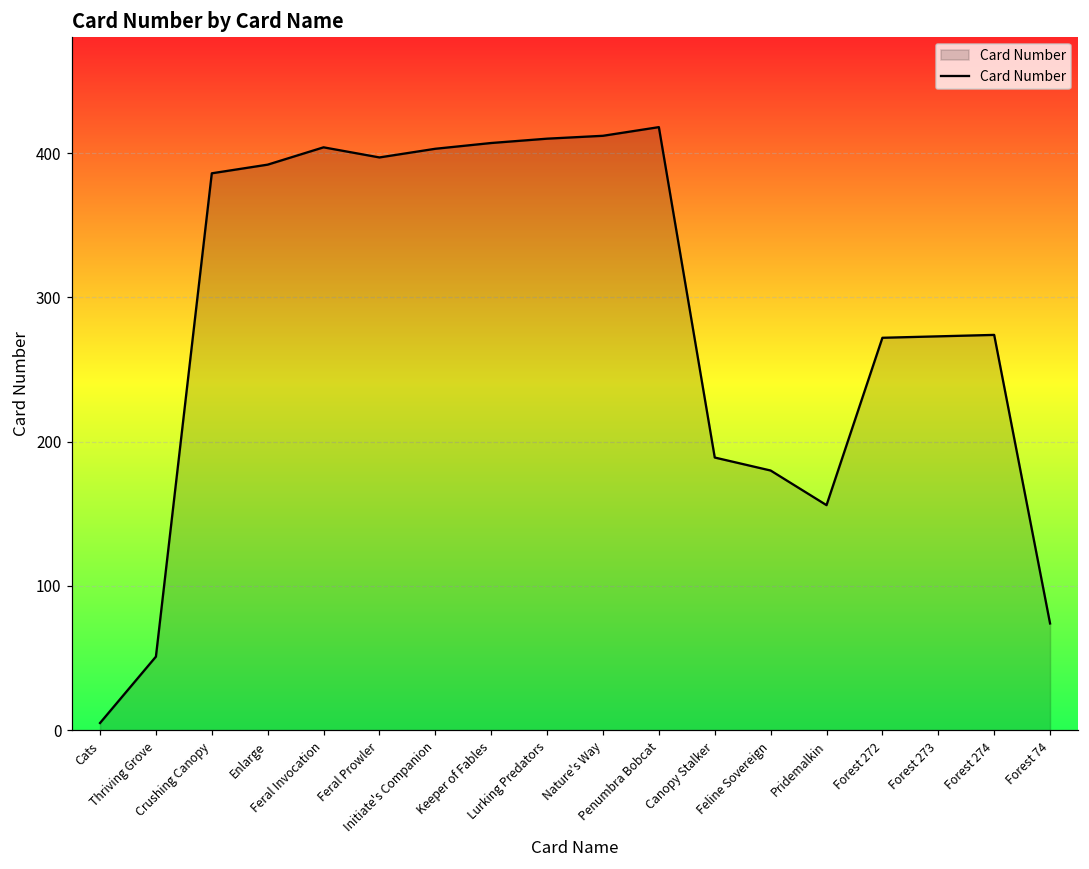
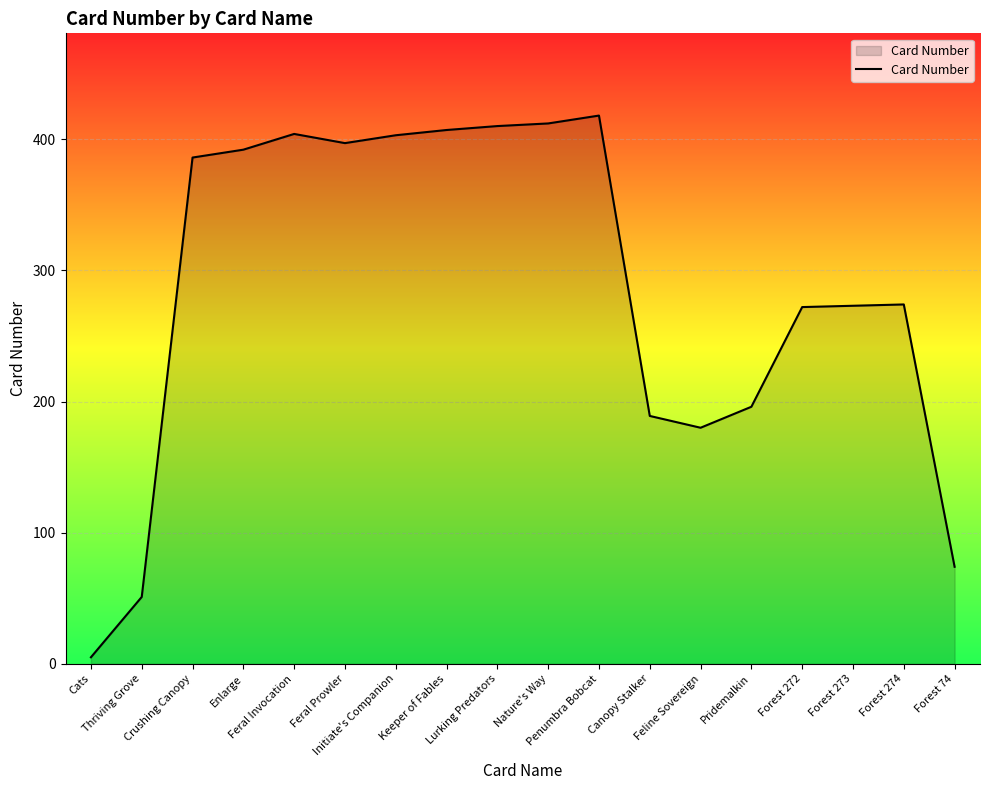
  {
    "Cats": 5,
    "Thriving Grove": 51,
    "Crushing Canopy": 386,
    "Enlarge": 392,
    "Feral Invocation": 404,
    "Feral Prowler": 397,
    "Initiate's Companion": 403,
    "Keeper of Fables": 407,
    "Lurking Predators": 410,
    "Nature's Way": 412,
    "Penumbra Bobcat": 418,
    "Canopy Stalker": 189,
    "Feline Sovereign": 180,
-   "Pridemalkin": 156,
+   "Pridemalkin": 196,
    "Forest 272": 272,
    "Forest 273": 273,
    "Forest 274": 274,
    "Forest 74": 74
  }
